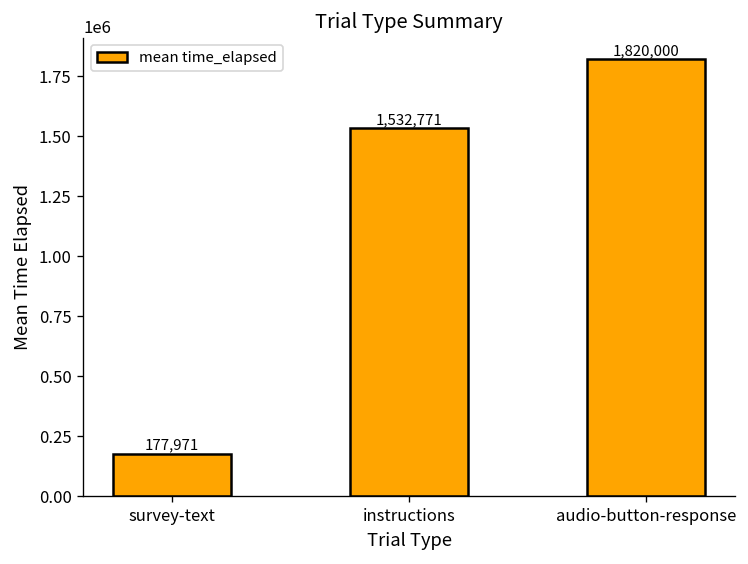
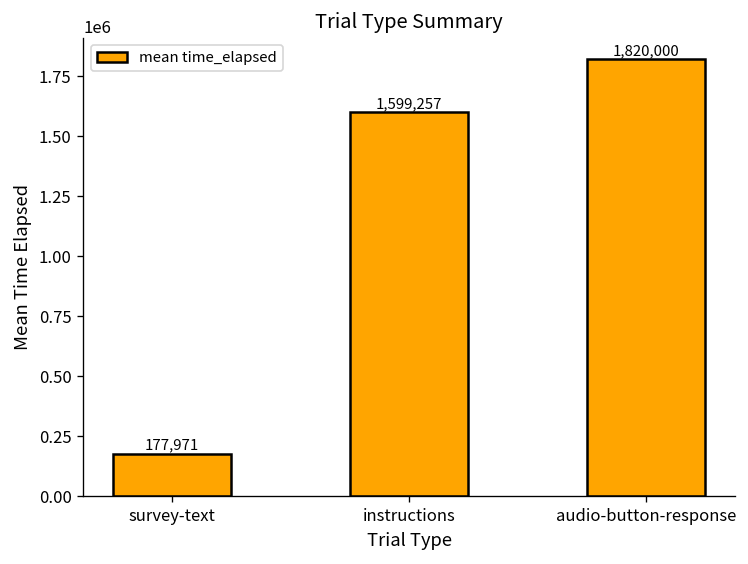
  {
    "survey-text": "177,971",
-   "instructions": "1,532,771",
+   "instructions": "1,599,257",
    "audio-button-response": "1,820,000"
  }
